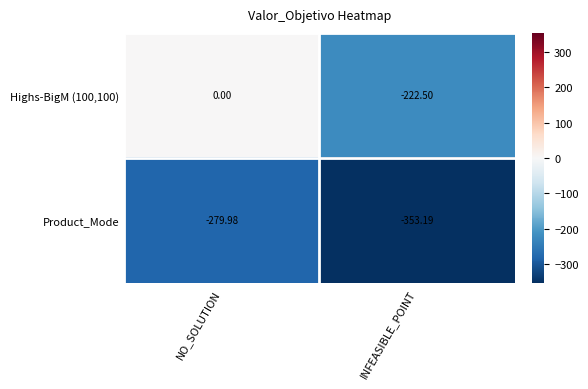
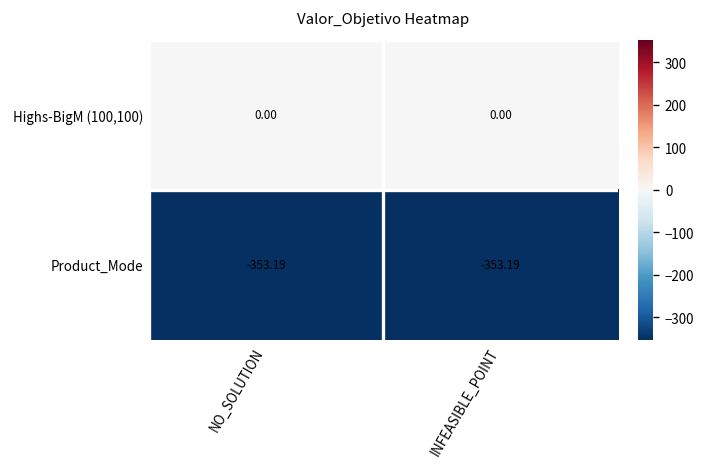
  {
    "Highs-BigM (100,100)": {
      "NO_SOLUTION": 0.00,
-     "INFEASIBLE_POINT": -222.50
+     "INFEASIBLE_POINT": 0.00
    },
    "Product_Mode": {
-     "NO_SOLUTION": -279.98,
+     "NO_SOLUTION": -353.19,
      "INFEASIBLE_POINT": -353.19
    }
  }
